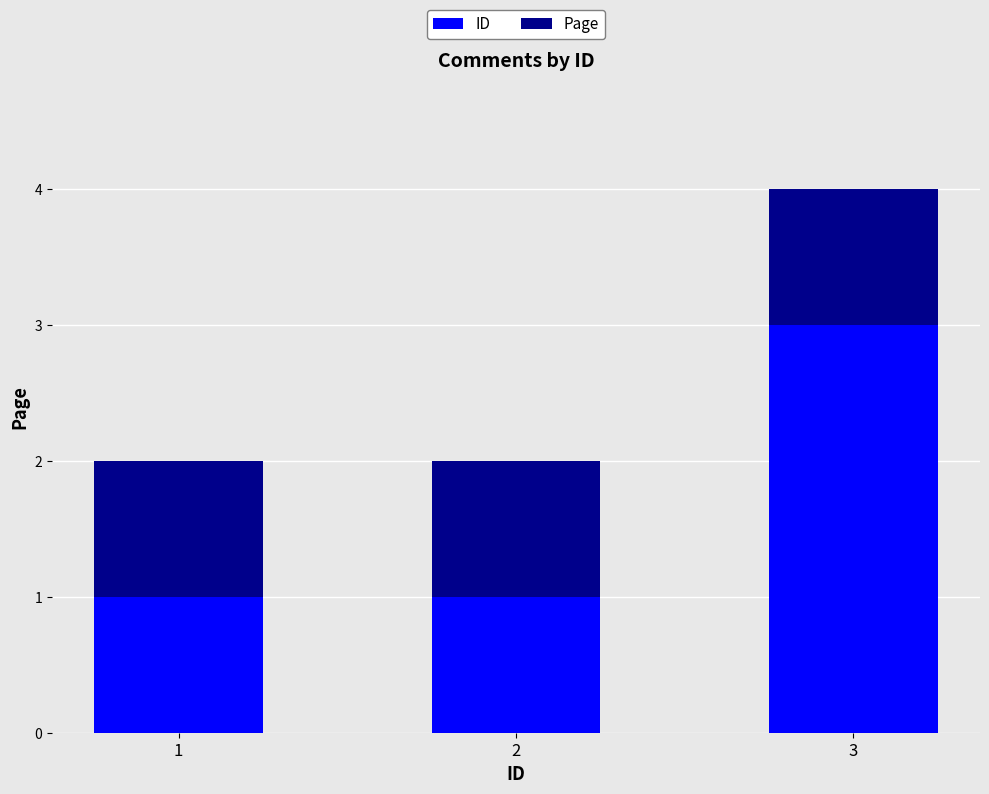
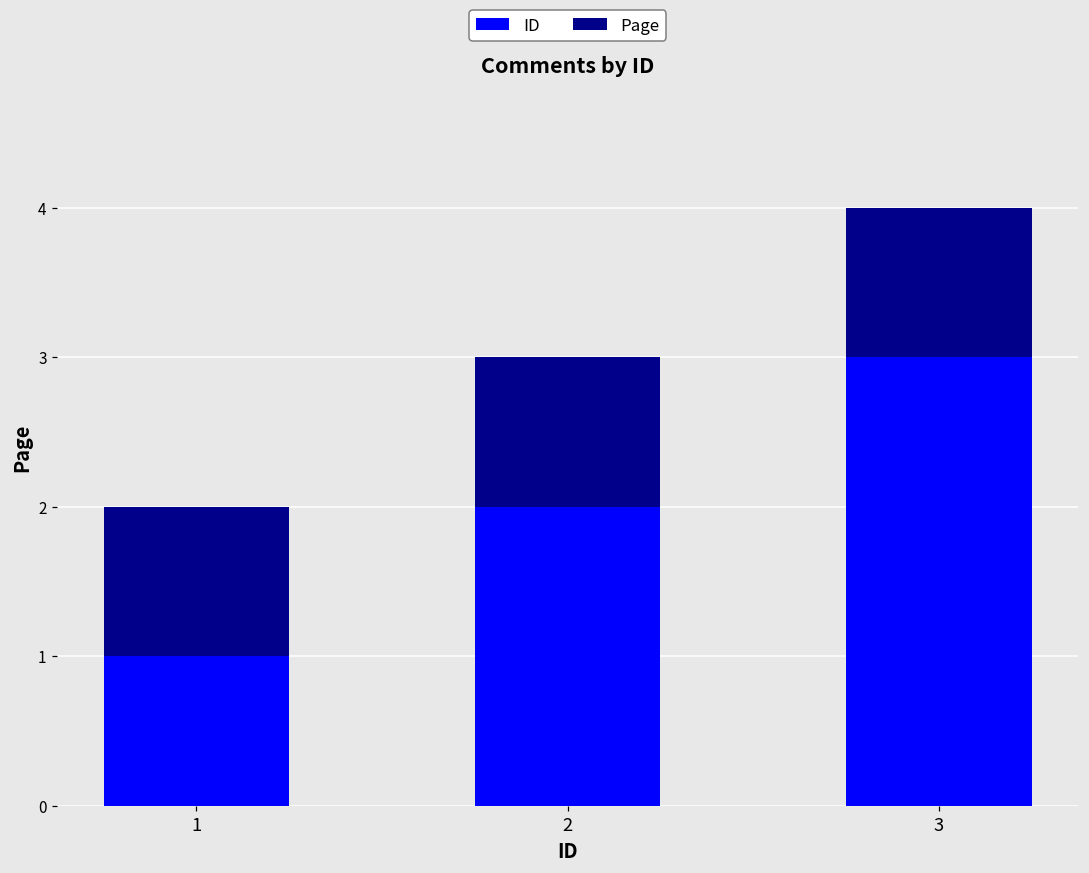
  {
    "ID": {
      "1": 1,
-     "2": 1,
+     "2": 2,
      "3": 3
    },
    "Page": {
      "1": 1,
      "2": 1,
      "3": 1
    }
  }
